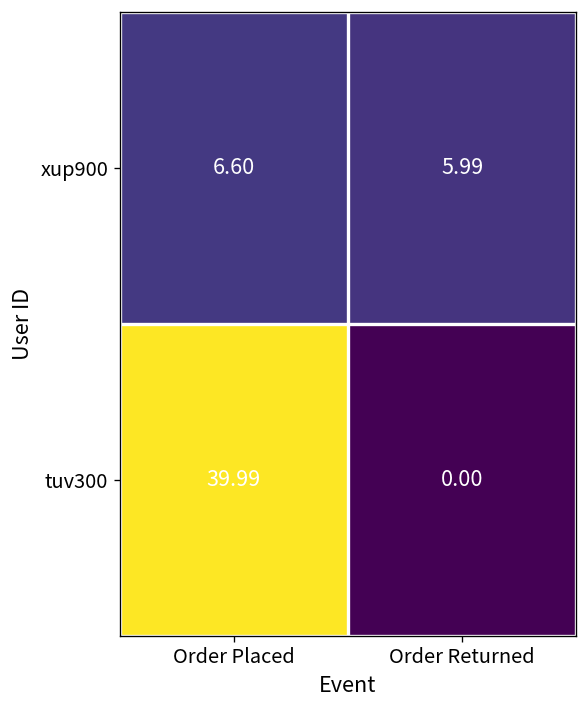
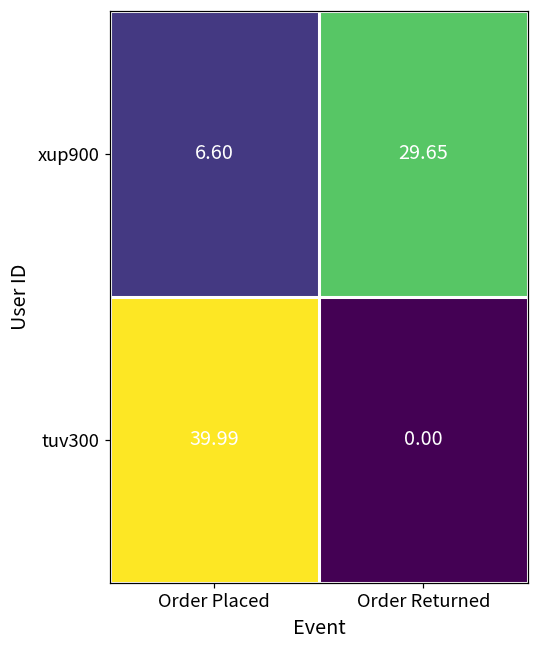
  {
    "xup900": {
      "Order Placed": 6.60,
-     "Order Returned": 5.99
+     "Order Returned": 29.65
    },
    "tuv300": {
      "Order Placed": 39.99,
      "Order Returned": 0.00
    }
  }
